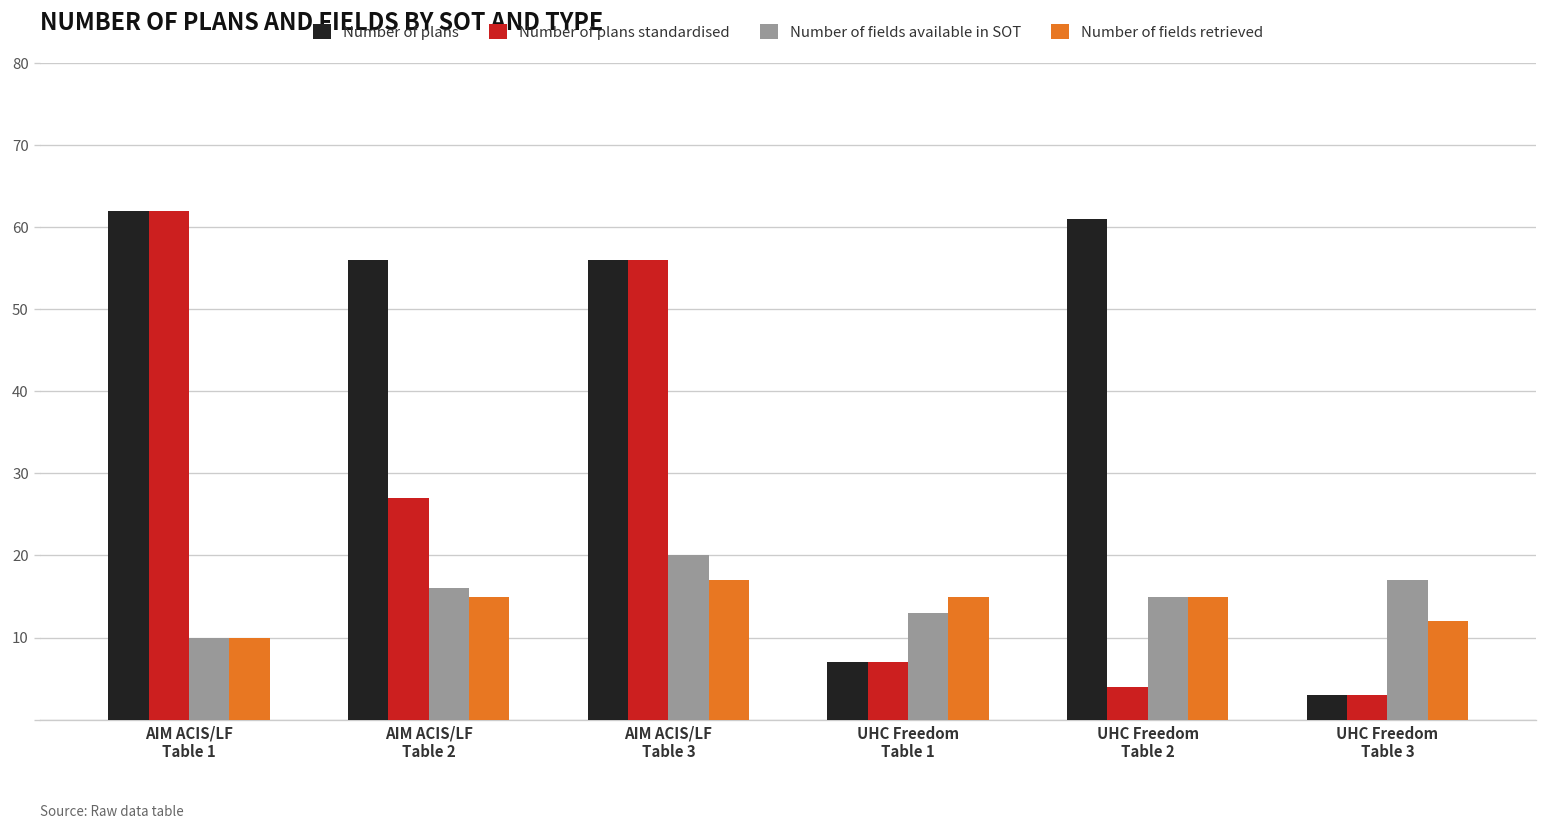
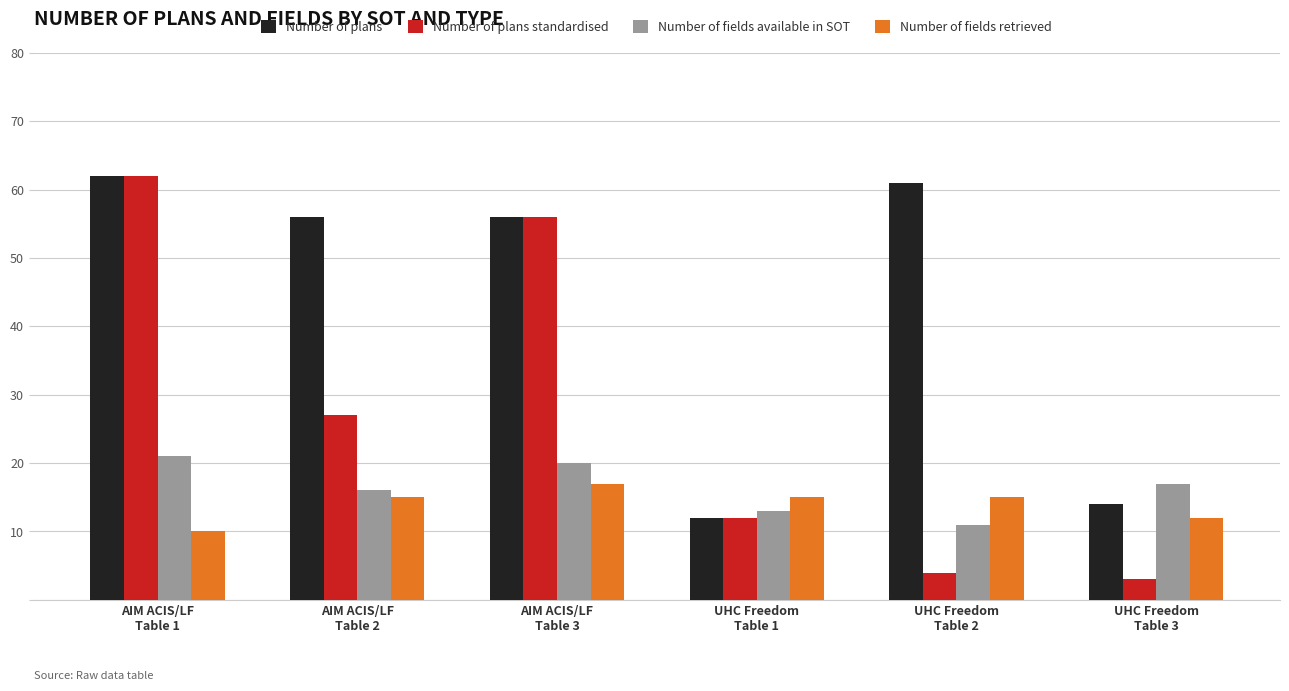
  {
    "Number of plans": {
      "AIM ACIS/LF Table 1": 62,
      "AIM ACIS/LF Table 2": 56,
      "AIM ACIS/LF Table 3": 56,
-     "UHC Freedom Table 1": 7,
+     "UHC Freedom Table 1": 12,
      "UHC Freedom Table 2": 61,
-     "UHC Freedom Table 3": 3
+     "UHC Freedom Table 3": 14
    },
    "Number of plans standardised": {
      "AIM ACIS/LF Table 1": 62,
      "AIM ACIS/LF Table 2": 27,
      "AIM ACIS/LF Table 3": 56,
-     "UHC Freedom Table 1": 7,
+     "UHC Freedom Table 1": 12,
      "UHC Freedom Table 2": 4,
      "UHC Freedom Table 3": 3
    },
    "Number of fields available in SOT": {
-     "AIM ACIS/LF Table 1": 10,
+     "AIM ACIS/LF Table 1": 21,
      "AIM ACIS/LF Table 2": 16,
      "AIM ACIS/LF Table 3": 20,
      "UHC Freedom Table 1": 13,
-     "UHC Freedom Table 2": 15,
+     "UHC Freedom Table 2": 11,
      "UHC Freedom Table 3": 17
    },
    "Number of fields retrieved": {
      "AIM ACIS/LF Table 1": 10,
      "AIM ACIS/LF Table 2": 15,
      "AIM ACIS/LF Table 3": 17,
      "UHC Freedom Table 1": 15,
      "UHC Freedom Table 2": 15,
      "UHC Freedom Table 3": 12
    }
  }
